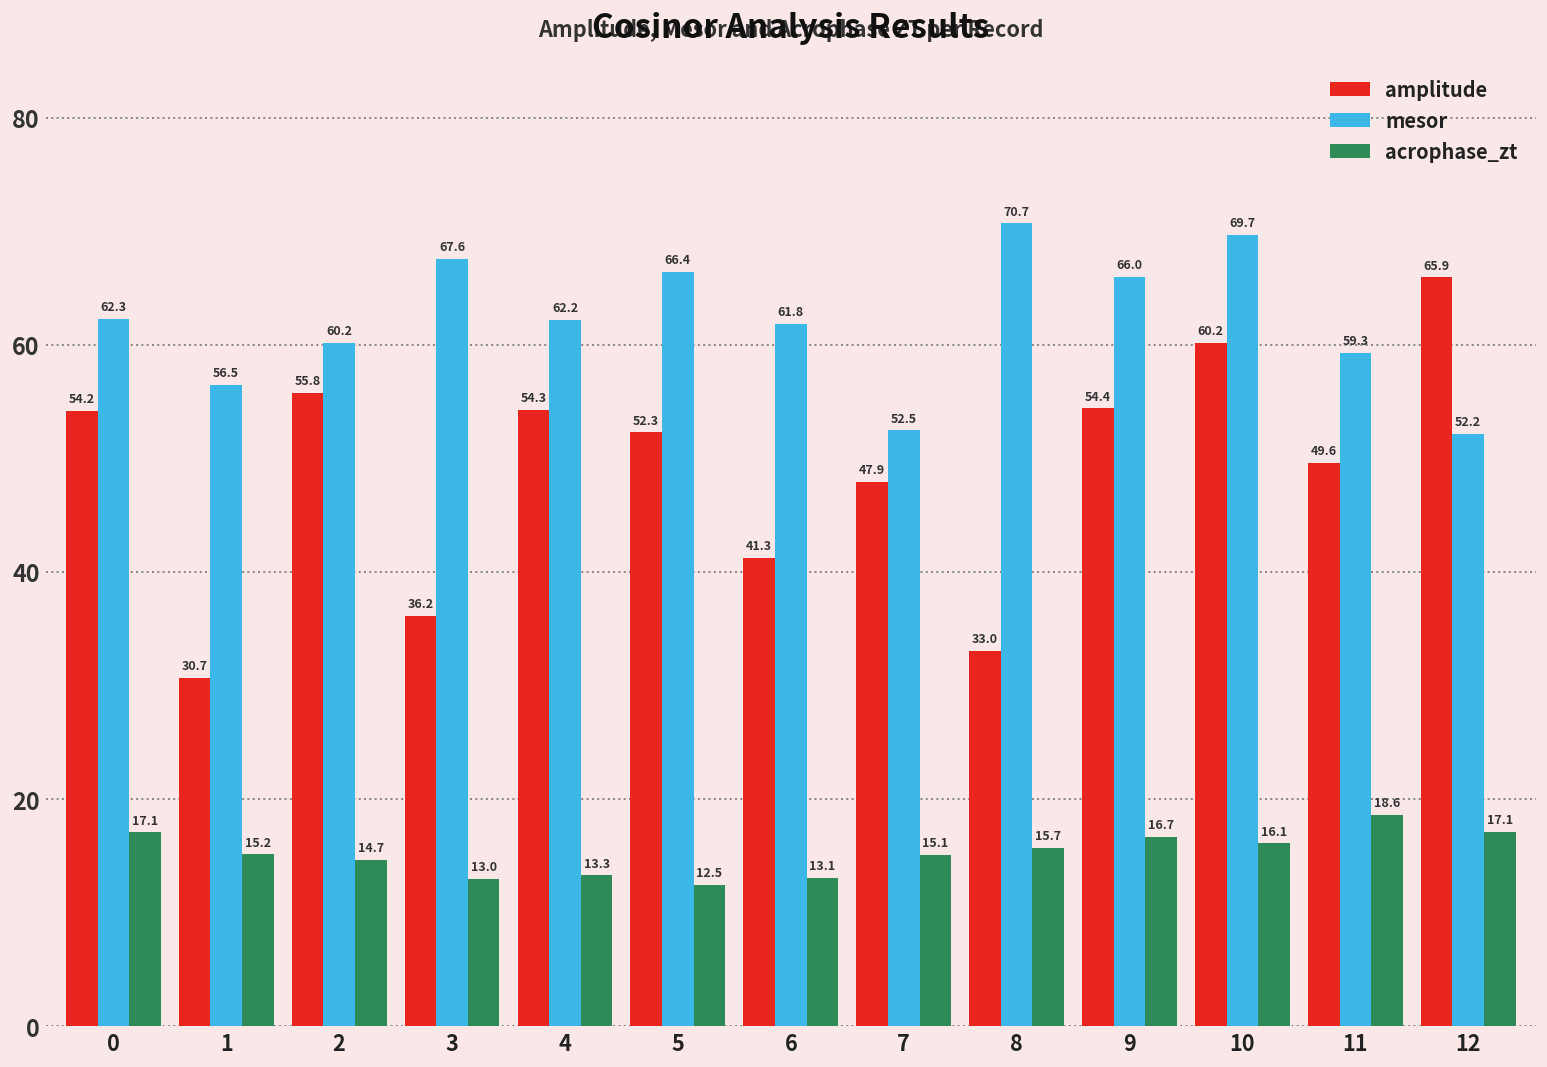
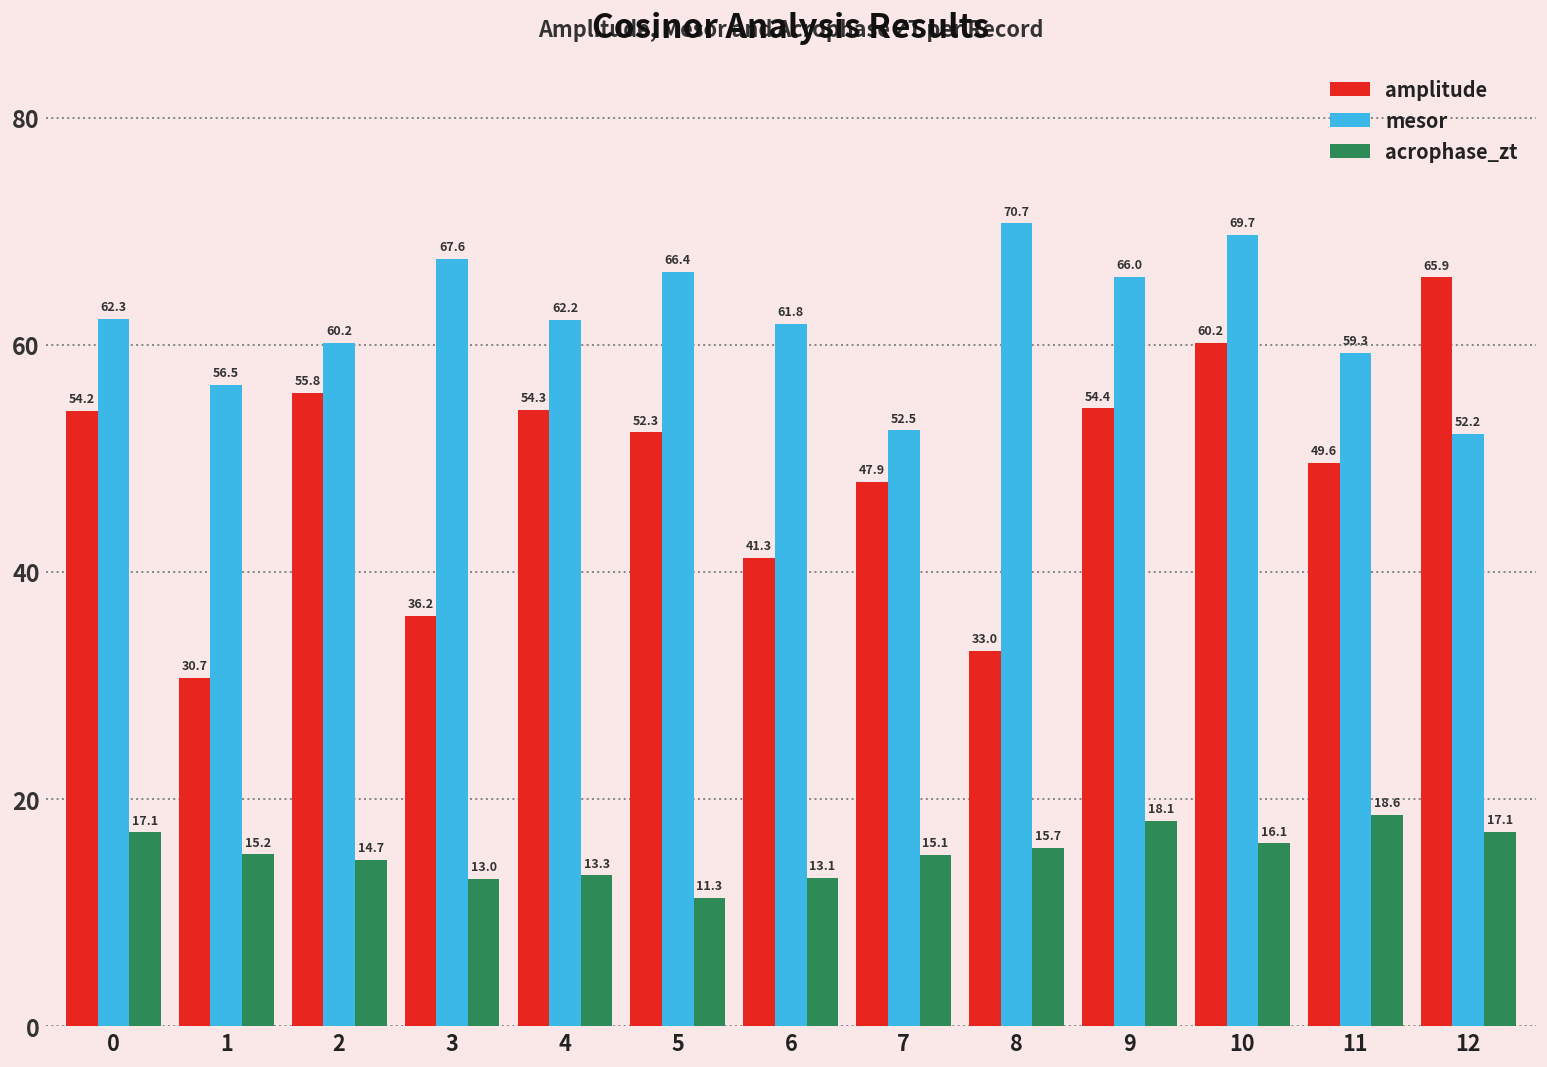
  {
    "amplitude": {
      "0": 54.2,
      "1": 30.7,
      "2": 55.8,
      "3": 36.2,
      "4": 54.3,
      "5": 52.3,
      "6": 41.3,
      "7": 47.9,
      "8": 33.0,
      "9": 54.4,
      "10": 60.2,
      "11": 49.6,
      "12": 65.9
    },
    "mesor": {
      "0": 62.3,
      "1": 56.5,
      "2": 60.2,
      "3": 67.6,
      "4": 62.2,
      "5": 66.4,
      "6": 61.8,
      "7": 52.5,
      "8": 70.7,
      "9": 66.0,
      "10": 69.7,
      "11": 59.3,
      "12": 52.2
    },
    "acrophase_zt": {
      "0": 17.1,
      "1": 15.2,
      "2": 14.7,
      "3": 13.0,
      "4": 13.3,
-     "5": 12.5,
+     "5": 11.3,
      "6": 13.1,
      "7": 15.1,
      "8": 15.7,
-     "9": 16.7,
+     "9": 18.1,
      "10": 16.1,
      "11": 18.6,
      "12": 17.1
    }
  }
